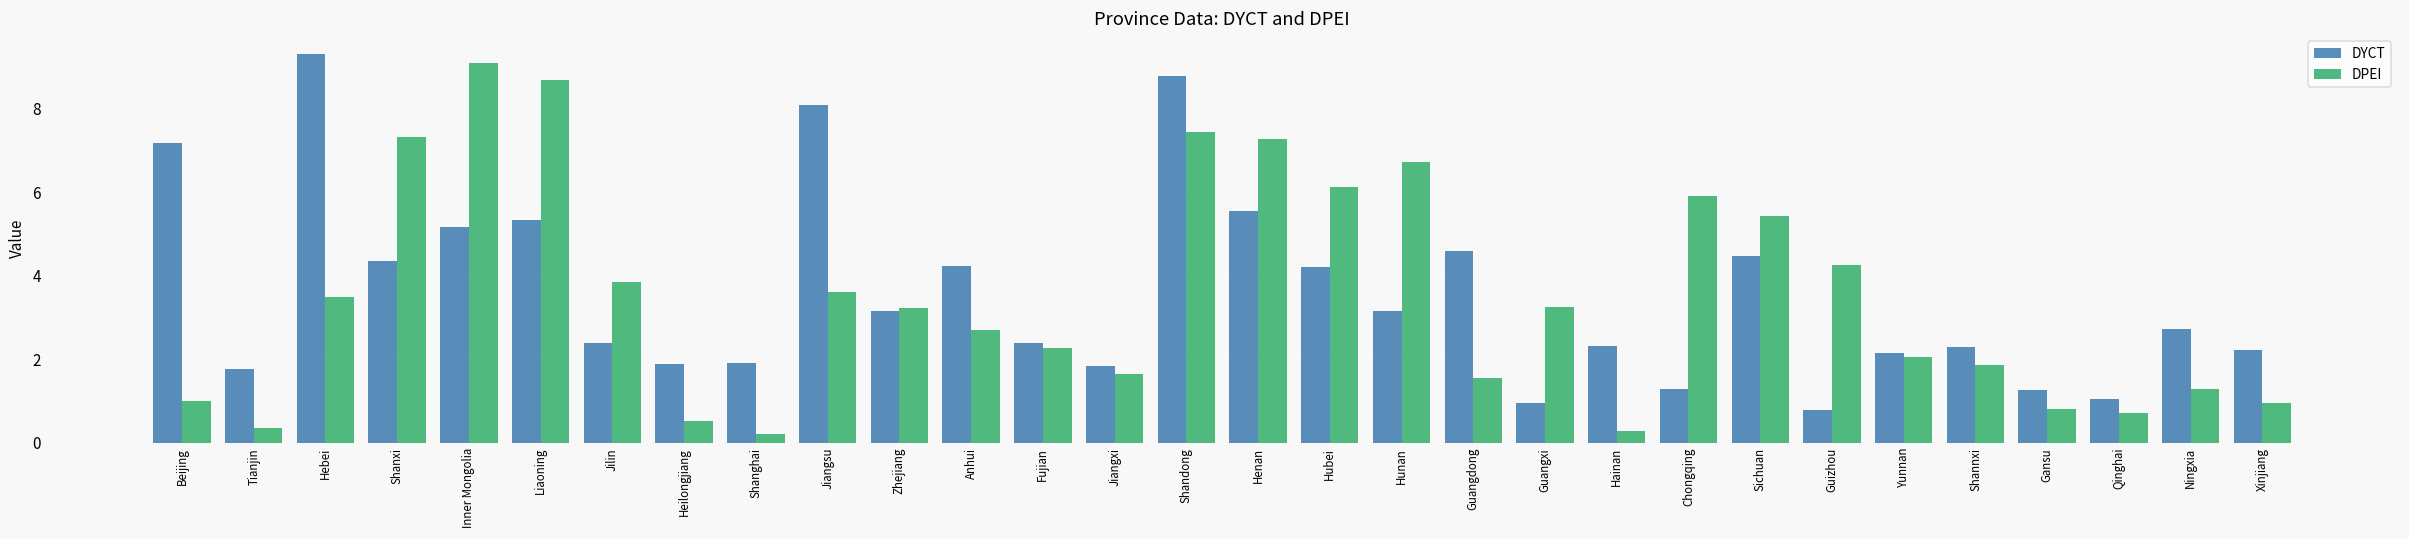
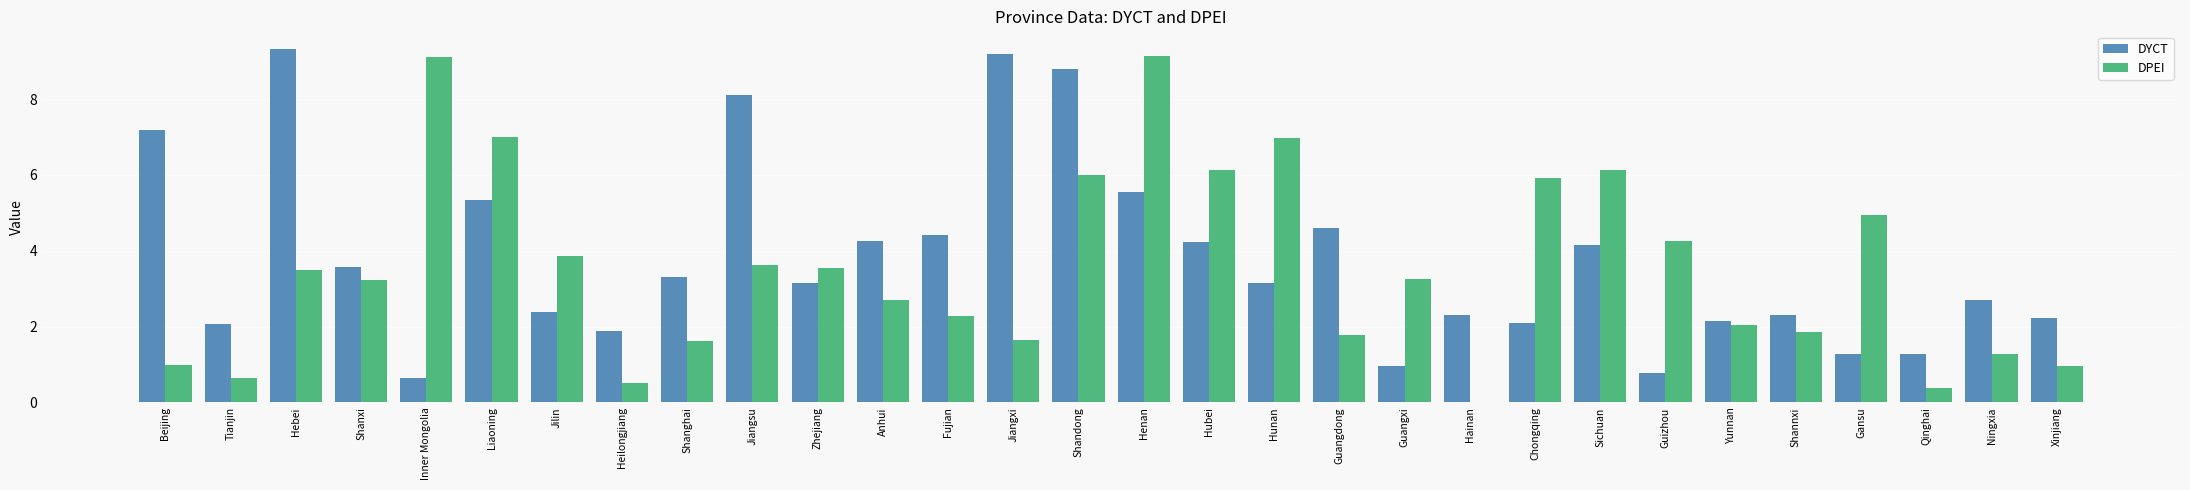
  {
    "DYCT": {
      "Beijing": 7.2,
-     "Tianjin": 1.8,
+     "Tianjin": 2.1,
      "Hebei": 9.3,
-     "Shanxi": 4.4,
-     "Inner Mongolia": 5.2,
+     "Shanxi": 3.6,
+     "Inner Mongolia": 0.6,
      "Liaoning": 5.3,
      "Jilin": 2.4,
      "Heilongjiang": 1.9,
-     "Shanghai": 1.9,
+     "Shanghai": 3.3,
      "Jiangsu": 8.1,
      "Zhejiang": 3.1,
      "Anhui": 4.2,
-     "Fujian": 2.4,
-     "Jiangxi": 1.8,
+     "Fujian": 4.4,
+     "Jiangxi": 9.2,
      "Shandong": 8.8,
      "Henan": 5.5,
      "Hubei": 4.2,
      "Hunan": 3.1,
      "Guangdong": 4.6,
      "Guangxi": 1.0,
      "Hainan": 2.3,
-     "Chongqing": 1.3,
-     "Sichuan": 4.5,
+     "Chongqing": 2.1,
+     "Sichuan": 4.1,
      "Guizhou": 0.8,
      "Yunnan": 2.1,
      "Shannxi": 2.3,
      "Gansu": 1.3,
-     "Qinghai": 1.0,
+     "Qinghai": 1.3,
      "Ningxia": 2.7,
      "Xinjiang": 2.2
    },
    "DPEI": {
      "Beijing": 1.0,
-     "Tianjin": 0.4,
+     "Tianjin": 0.6,
      "Hebei": 3.5,
-     "Shanxi": 7.3,
+     "Shanxi": 3.2,
      "Inner Mongolia": 9.1,
-     "Liaoning": 8.7,
+     "Liaoning": 7.0,
      "Jilin": 3.9,
      "Heilongjiang": 0.5,
-     "Shanghai": 0.2,
+     "Shanghai": 1.6,
      "Jiangsu": 3.6,
-     "Zhejiang": 3.2,
+     "Zhejiang": 3.5,
      "Anhui": 2.7,
      "Fujian": 2.3,
      "Jiangxi": 1.7,
-     "Shandong": 7.5,
-     "Henan": 7.3,
+     "Shandong": 6.0,
+     "Henan": 9.1,
      "Hubei": 6.1,
-     "Hunan": 6.7,
-     "Guangdong": 1.6,
+     "Hunan": 7.0,
+     "Guangdong": 1.8,
      "Guangxi": 3.3,
-     "Hainan": 0.3,
+     "Hainan": 0.0,
      "Chongqing": 5.9,
-     "Sichuan": 5.4,
+     "Sichuan": 6.1,
      "Guizhou": 4.3,
      "Yunnan": 2.0,
      "Shannxi": 1.9,
-     "Gansu": 0.8,
-     "Qinghai": 0.7,
+     "Gansu": 4.9,
+     "Qinghai": 0.4,
      "Ningxia": 1.3,
      "Xinjiang": 1.0
    }
  }
